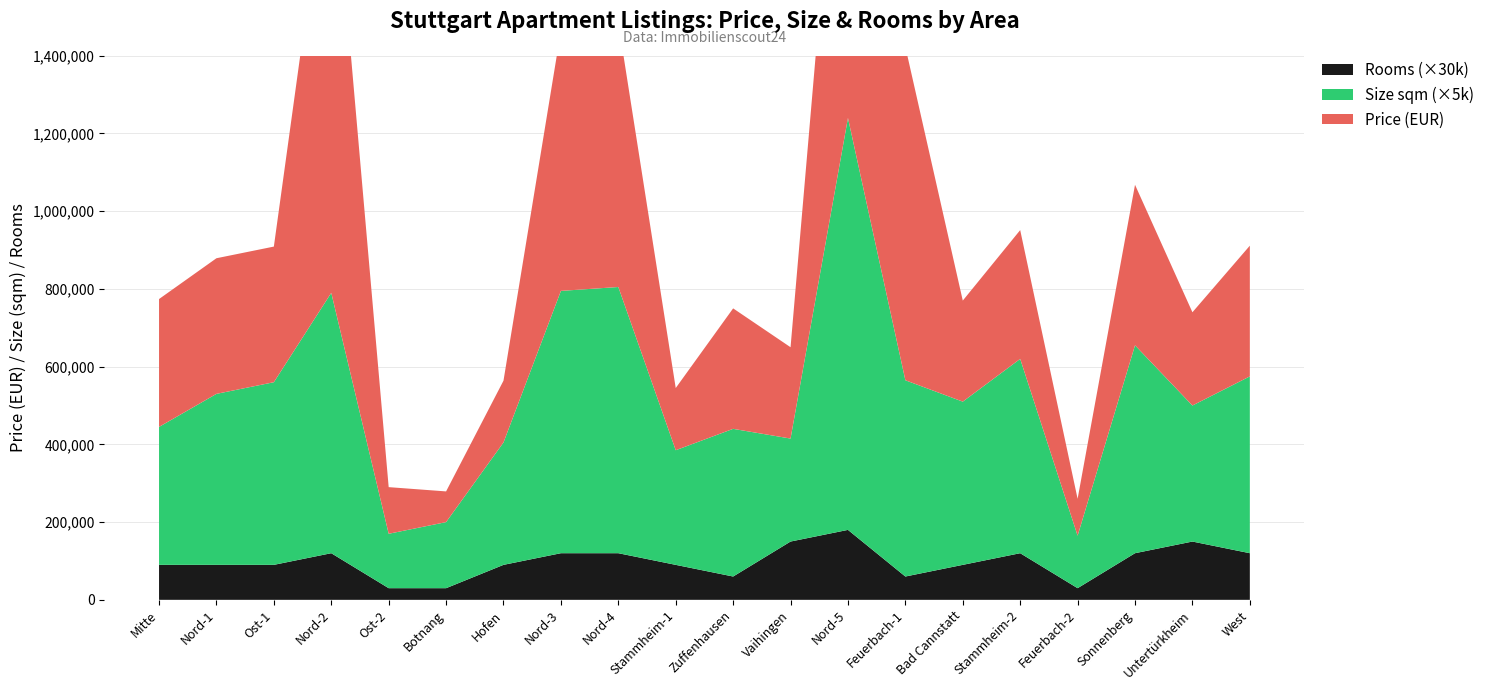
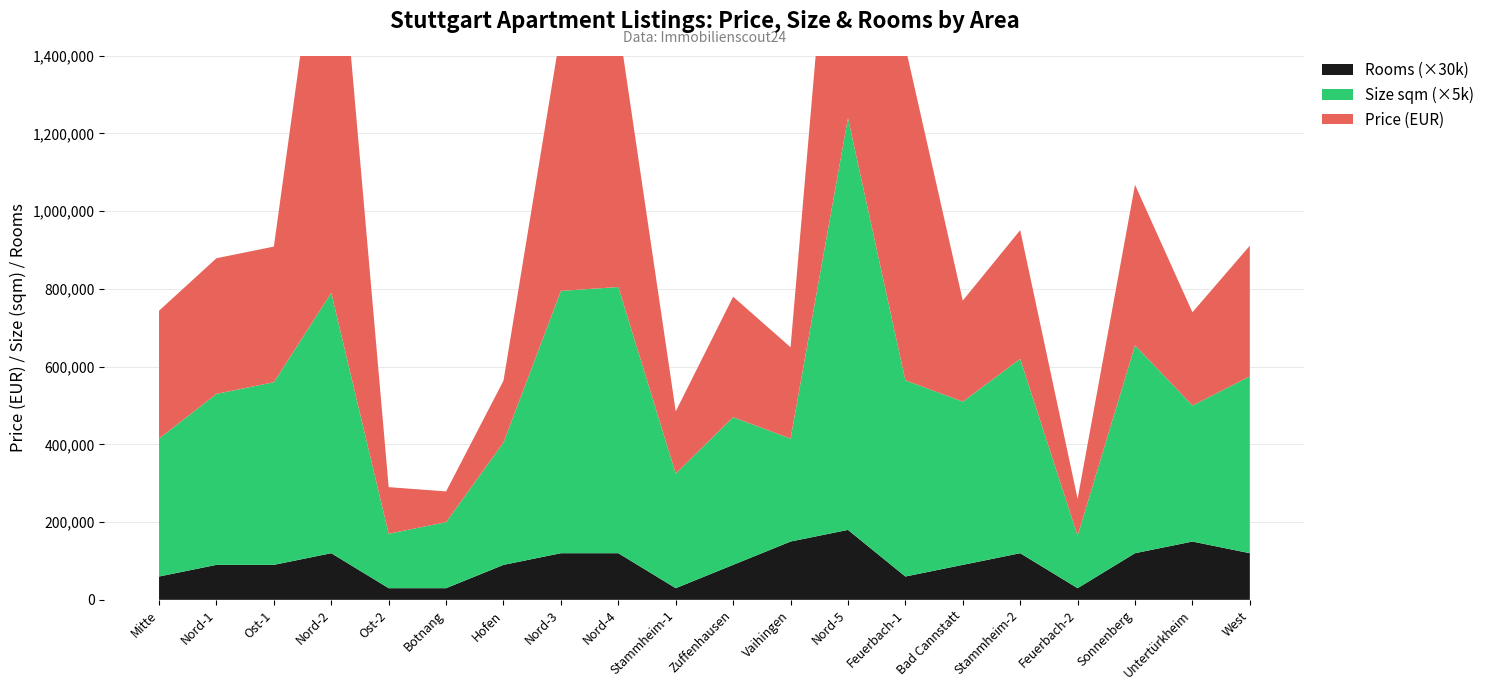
  {
    "Rooms (×30k)": {
-     "Mitte": "90,000",
-     "Stammheim-1": "90,000",
-     "Zuffenhausen": "60,000"
+     "Mitte": "60,000",
+     "Stammheim-1": "30,000",
+     "Zuffenhausen": "90,000"
    },
    "Price (EUR)": {
      "Mitte": "330,000",
      "Nord-1": "350,000",
      "Ost-1": "350,000",
      "Ost-2": "120,000",
      "Botnang": "80,000",
      "Hofen": "160,000",
      "Stammheim-1": "160,000",
      "Zuffenhausen": "310,000",
      "Vaihingen": "240,000",
      "Bad Cannstatt": "260,000",
      "Stammheim-2": "330,000",
      "Feuerbach-2": "100,000",
      "Sonnenberg": "410,000",
      "Untertürkheim": "240,000",
      "West": "340,000"
    }
  }
